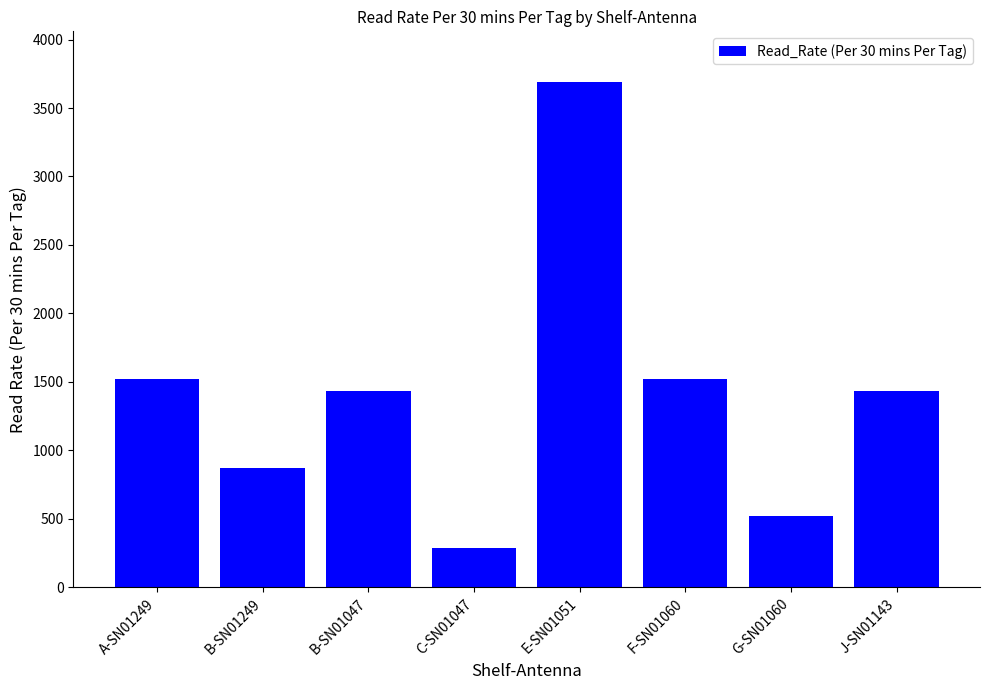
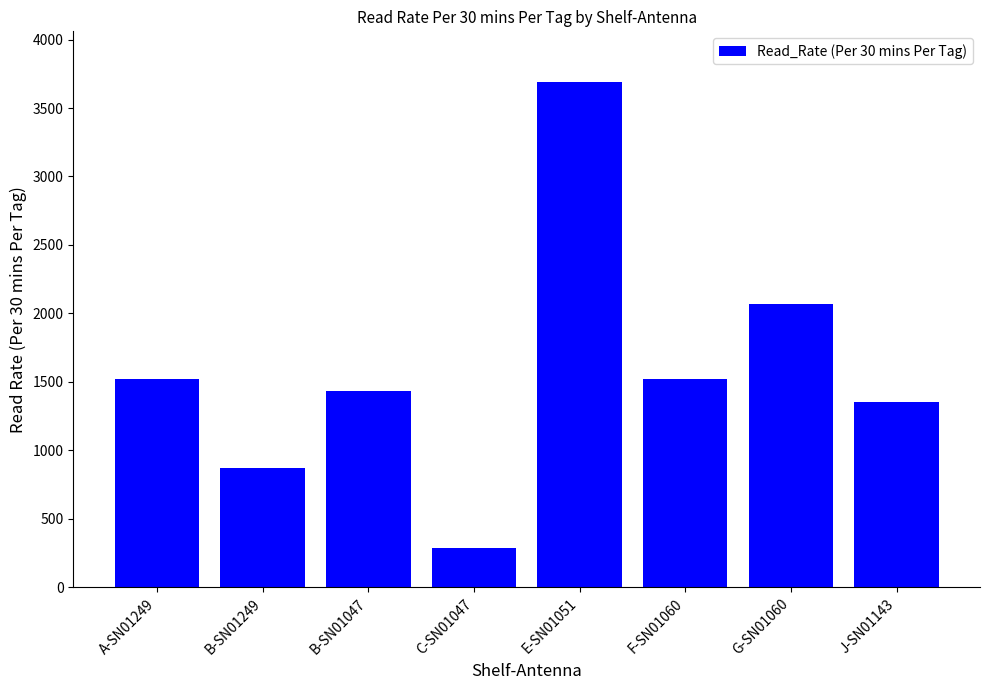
  {
    "A-SN01249": 1520,
    "B-SN01249": 870,
    "B-SN01047": 1430,
    "C-SN01047": 290,
    "E-SN01051": 3690,
    "F-SN01060": 1520,
-   "G-SN01060": 520,
-   "J-SN01143": 1430
+   "G-SN01060": 2070,
+   "J-SN01143": 1360
  }
